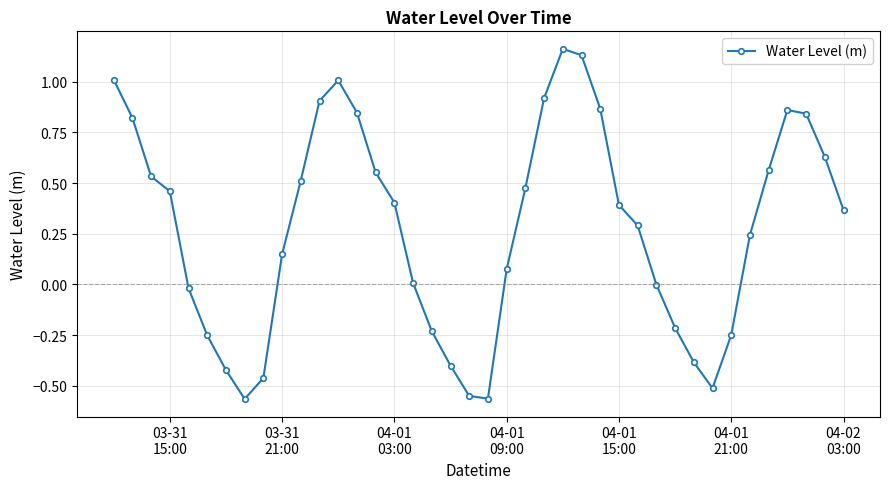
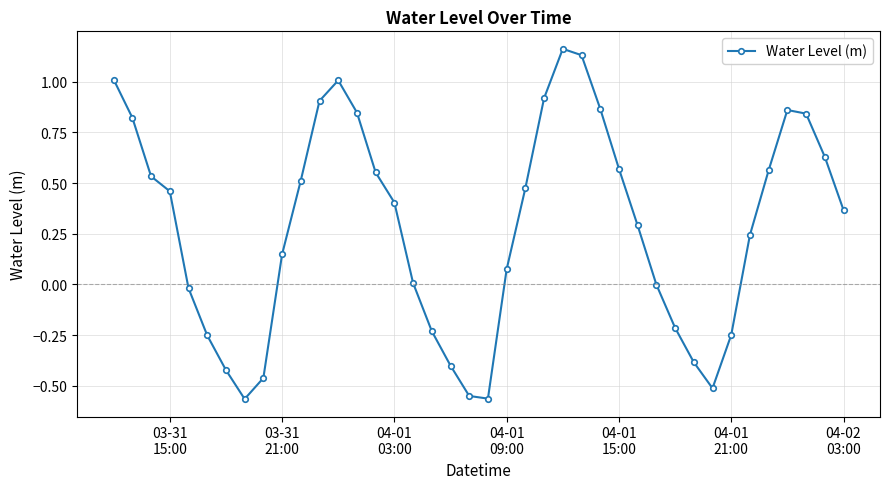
  {
    "03-31 15:00": 0.46,
    "03-31 21:00": 0.15,
    "04-01 03:00": 0.40,
    "04-01 09:00": 0.07,
-   "04-01 15:00": 0.39,
+   "04-01 15:00": 0.57,
    "04-01 21:00": -0.25,
    "04-02 03:00": 0.37
  }
